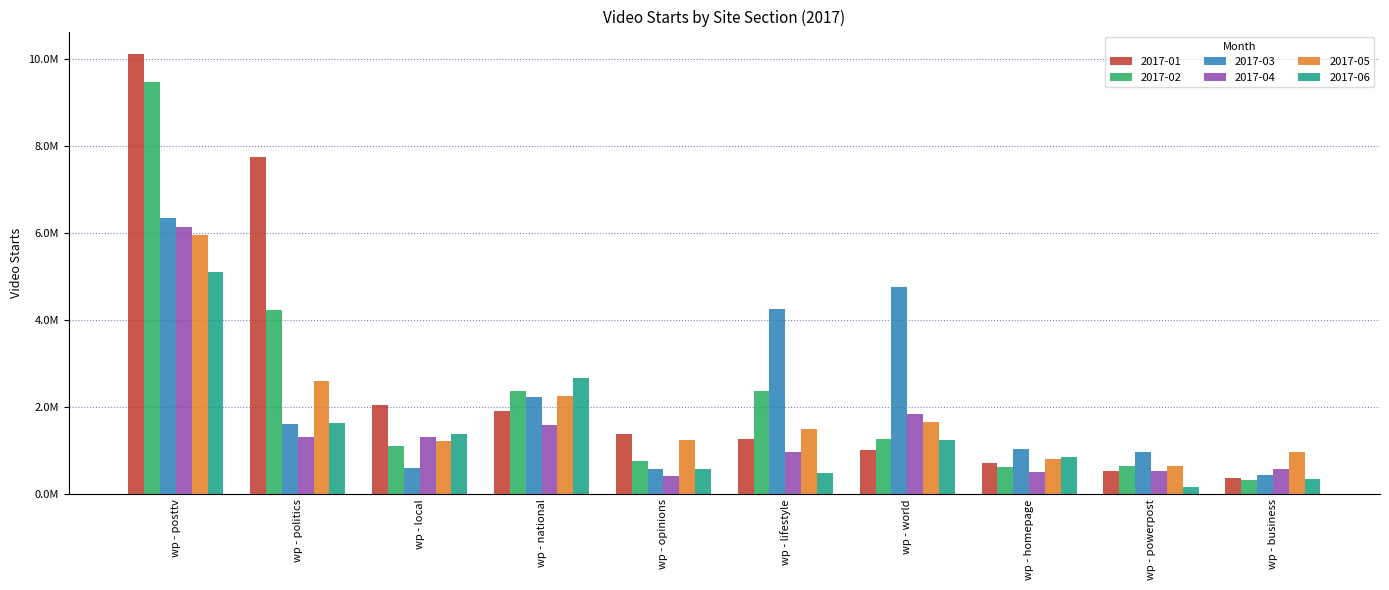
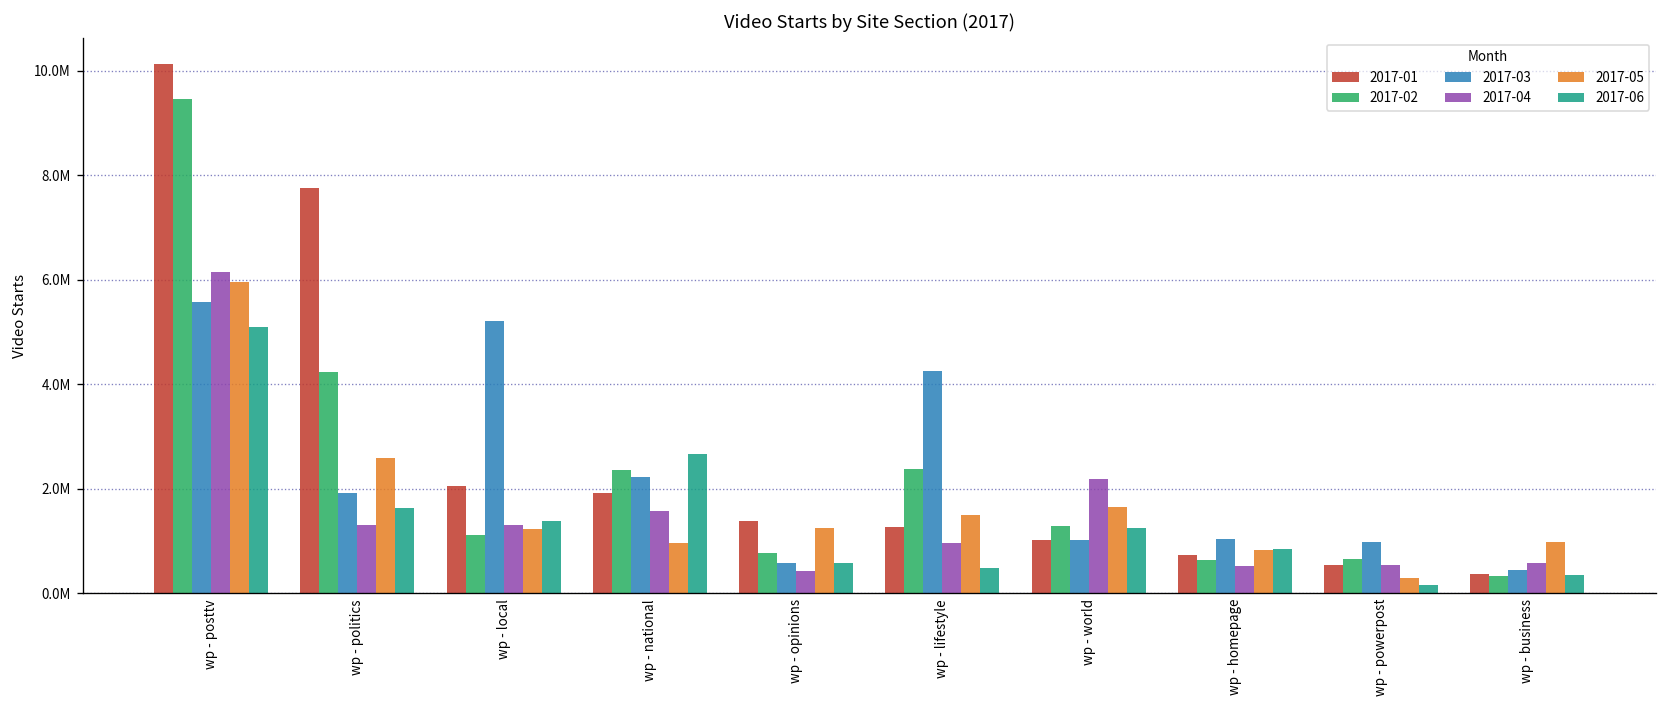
  {
    "2017-01": {
      "wp - posttv": 10100000,
      "wp - politics": 7700000,
      "wp - local": 2100000,
      "wp - national": 1900000,
      "wp - opinions": 1400000,
      "wp - lifestyle": 1300000,
      "wp - world": 1000000,
      "wp - homepage": 700000,
      "wp - powerpost": 500000,
      "wp - business": 400000
    },
    "2017-03": {
-     "wp - posttv": 6300000,
-     "wp - politics": 1600000,
-     "wp - local": 600000,
+     "wp - posttv": 5600000,
+     "wp - politics": 1900000,
+     "wp - local": 5200000,
      "wp - national": 2200000,
      "wp - opinions": 600000,
      "wp - lifestyle": 4300000,
-     "wp - world": 4800000,
+     "wp - world": 1000000,
      "wp - homepage": 1000000,
      "wp - powerpost": 1000000,
      "wp - business": 400000
    },
    "2017-04": {
      "wp - posttv": 6100000,
      "wp - politics": 1300000,
      "wp - local": 1300000,
      "wp - national": 1600000,
      "wp - opinions": 400000,
      "wp - lifestyle": 1000000,
-     "wp - world": 1900000,
+     "wp - world": 2200000,
      "wp - homepage": 500000,
      "wp - powerpost": 500000,
      "wp - business": 600000
    },
    "2017-05": {
      "wp - posttv": 6000000,
      "wp - politics": 2600000,
      "wp - local": 1200000,
-     "wp - national": 2200000,
+     "wp - national": 1000000,
      "wp - opinions": 1200000,
      "wp - lifestyle": 1500000,
      "wp - world": 1700000,
      "wp - homepage": 800000,
-     "wp - powerpost": 700000,
+     "wp - powerpost": 300000,
      "wp - business": 1000000
    }
  }
